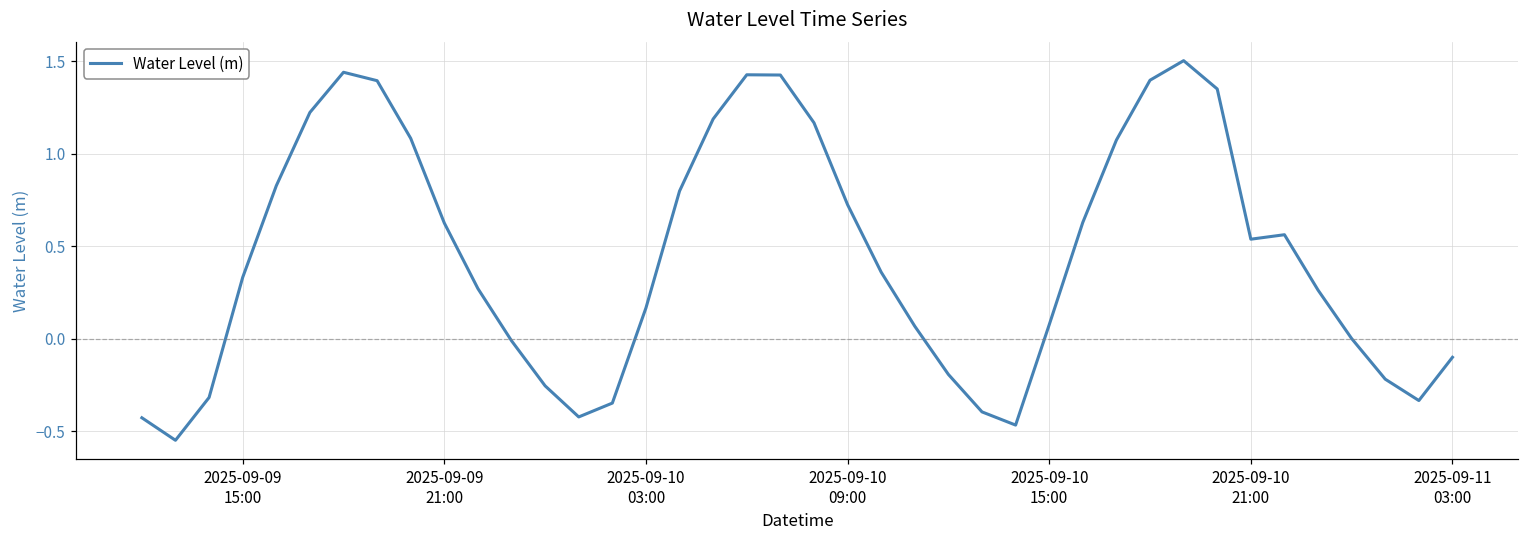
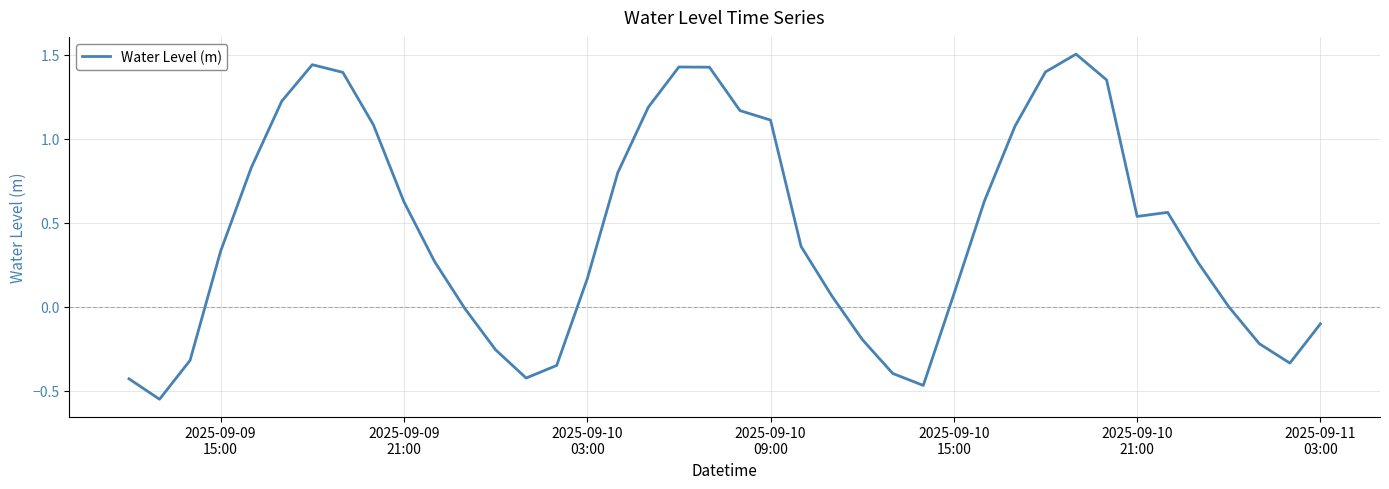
  {
    "2025-09-09 15:00": 0.33,
    "2025-09-09 21:00": 0.62,
    "2025-09-10 03:00": 0.17,
-   "2025-09-10 09:00": 0.72,
+   "2025-09-10 09:00": 1.11,
    "2025-09-10 15:00": 0.07,
    "2025-09-10 21:00": 0.54,
    "2025-09-11 03:00": -0.10
  }
